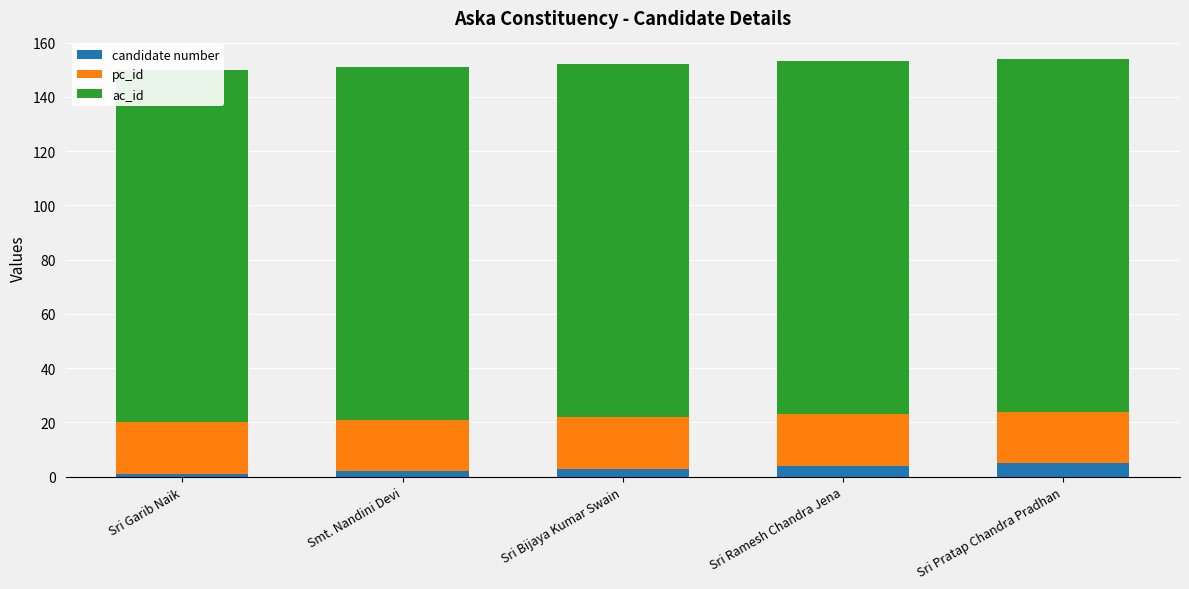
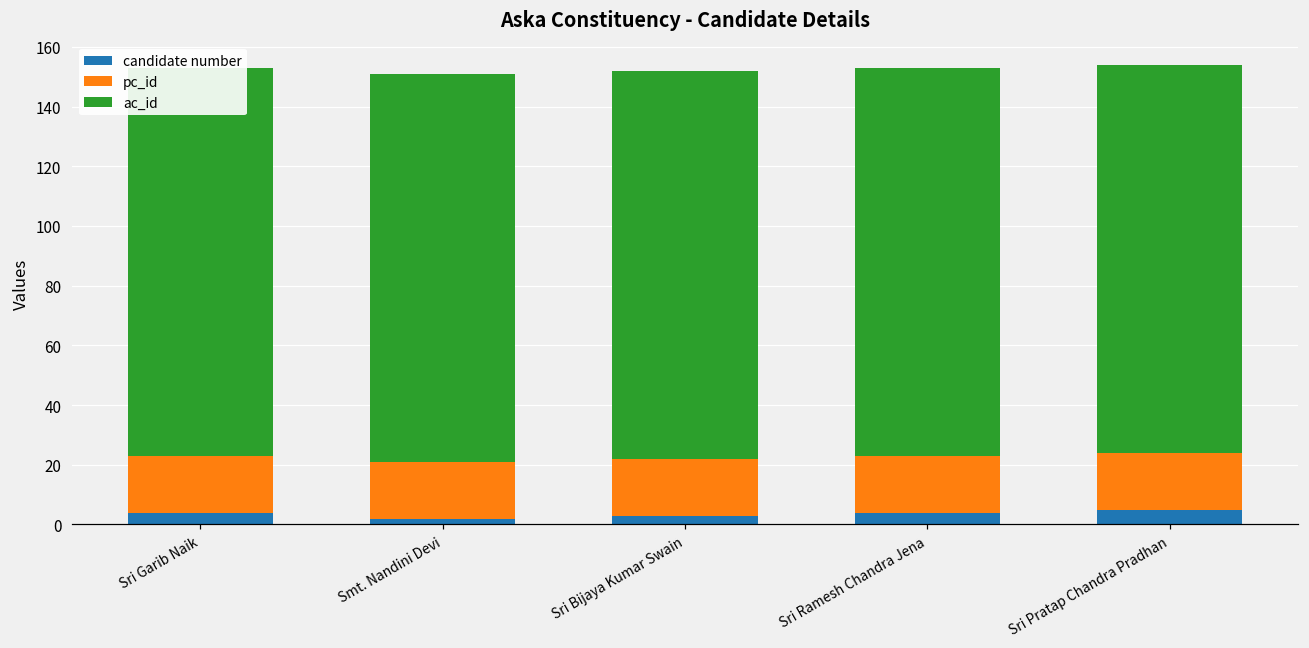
  {
    "candidate number": {
-     "Sri Garib Naik": 1,
+     "Sri Garib Naik": 4,
      "Smt. Nandini Devi": 2,
      "Sri Bijaya Kumar Swain": 3,
      "Sri Ramesh Chandra Jena": 4,
      "Sri Pratap Chandra Pradhan": 5
    },
    "pc_id": {
      "Sri Garib Naik": 19,
      "Smt. Nandini Devi": 19,
      "Sri Bijaya Kumar Swain": 19,
      "Sri Ramesh Chandra Jena": 19,
      "Sri Pratap Chandra Pradhan": 19
    },
    "ac_id": {
      "Smt. Nandini Devi": 130,
      "Sri Bijaya Kumar Swain": 130,
      "Sri Ramesh Chandra Jena": 130,
      "Sri Pratap Chandra Pradhan": 130
    }
  }
